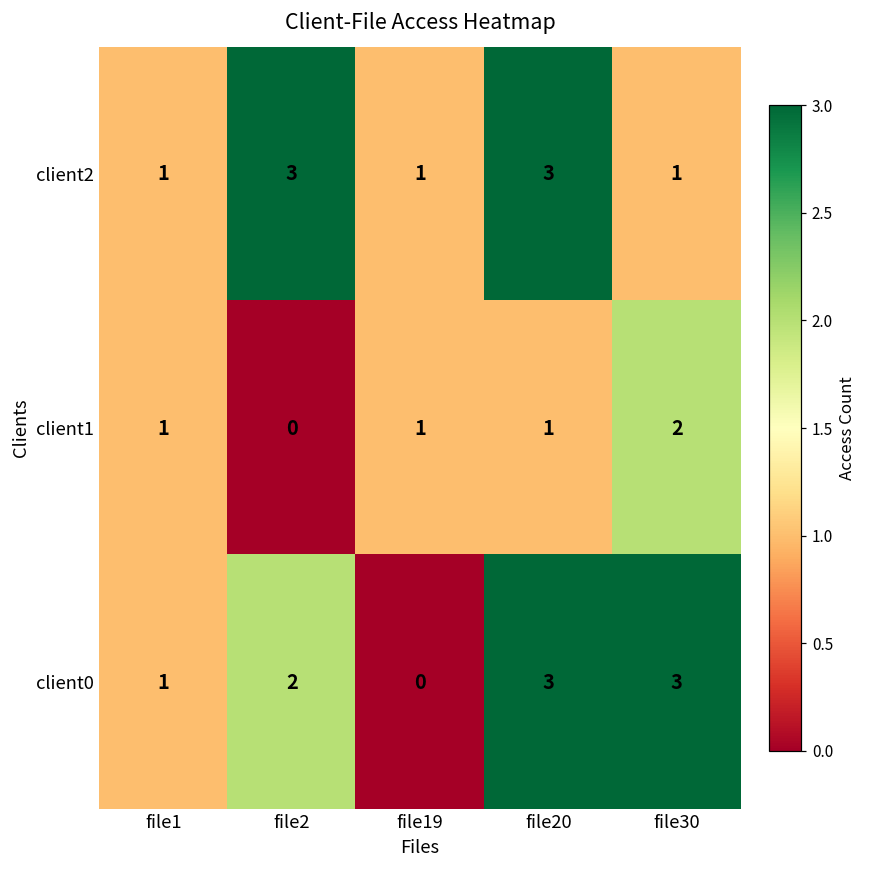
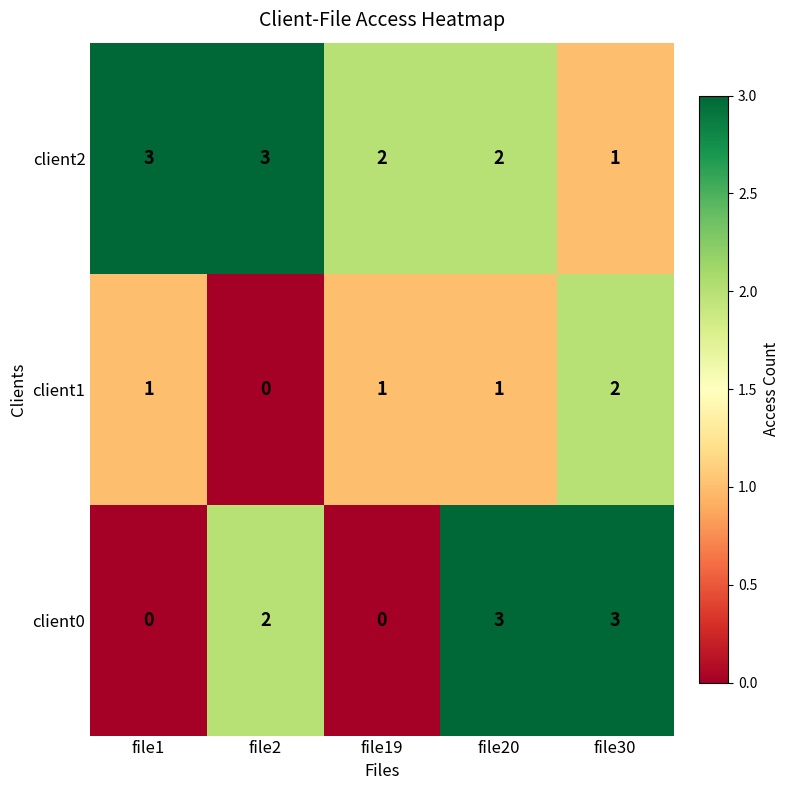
  {
    "client2": {
-     "file1": 1,
+     "file1": 3,
      "file2": 3,
-     "file19": 1,
-     "file20": 3,
+     "file19": 2,
+     "file20": 2,
      "file30": 1
    },
    "client1": {
      "file1": 1,
      "file2": 0,
      "file19": 1,
      "file20": 1,
      "file30": 2
    },
    "client0": {
-     "file1": 1,
+     "file1": 0,
      "file2": 2,
      "file19": 0,
      "file20": 3,
      "file30": 3
    }
  }
